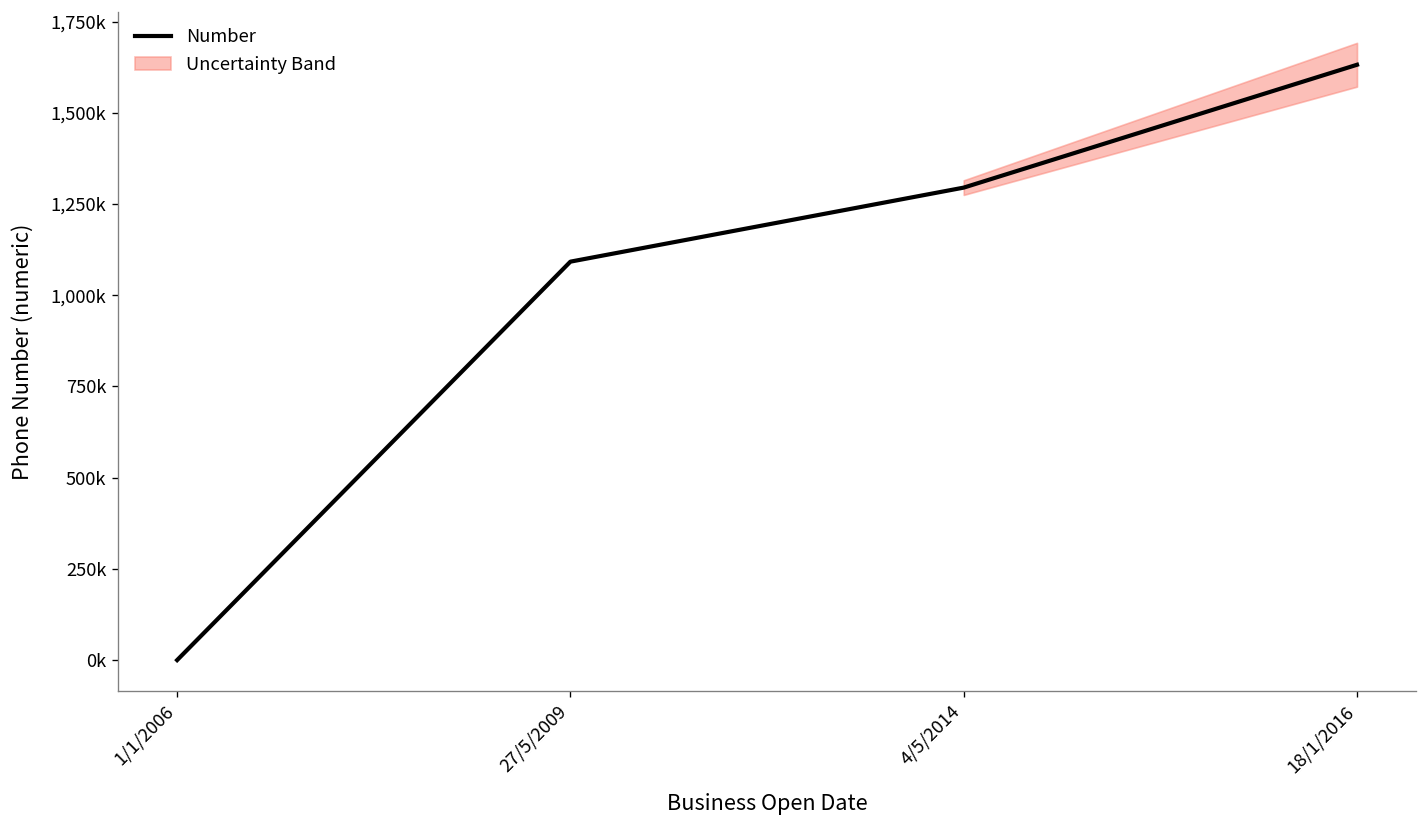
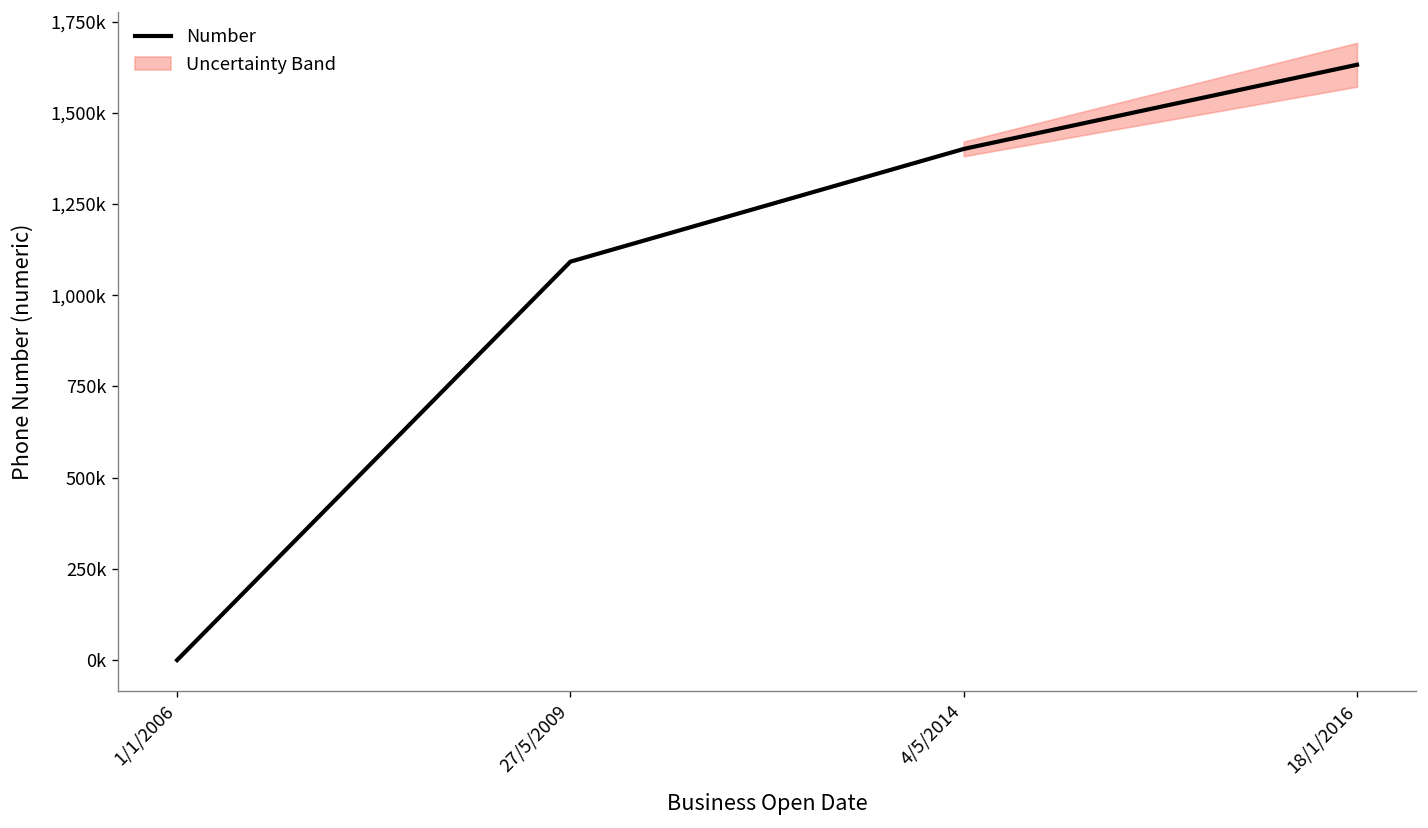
  {
    "Number": {
      "1/1/2006": "0",
      "27/5/2009": "1,090,000",
-     "4/5/2014": "1,300,000",
+     "4/5/2014": "1,400,000",
      "18/1/2016": "1,630,000"
    }
  }
